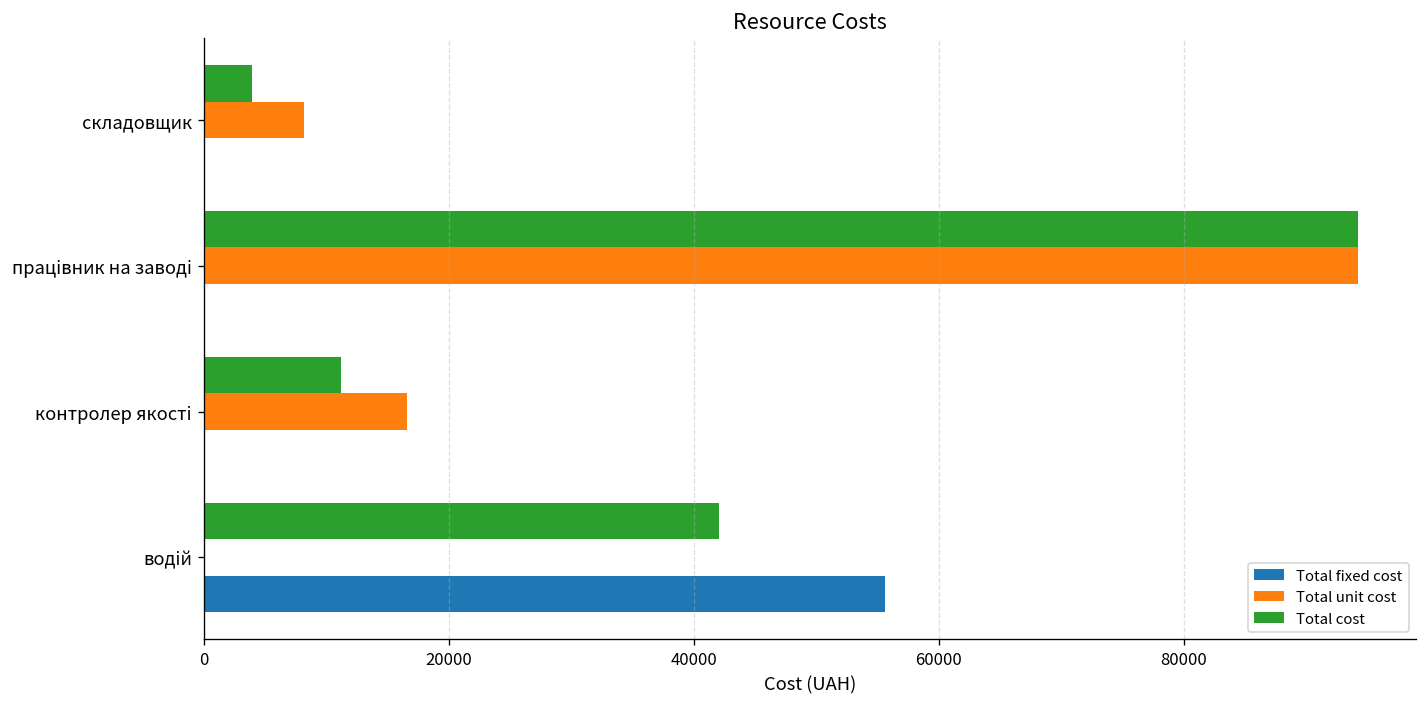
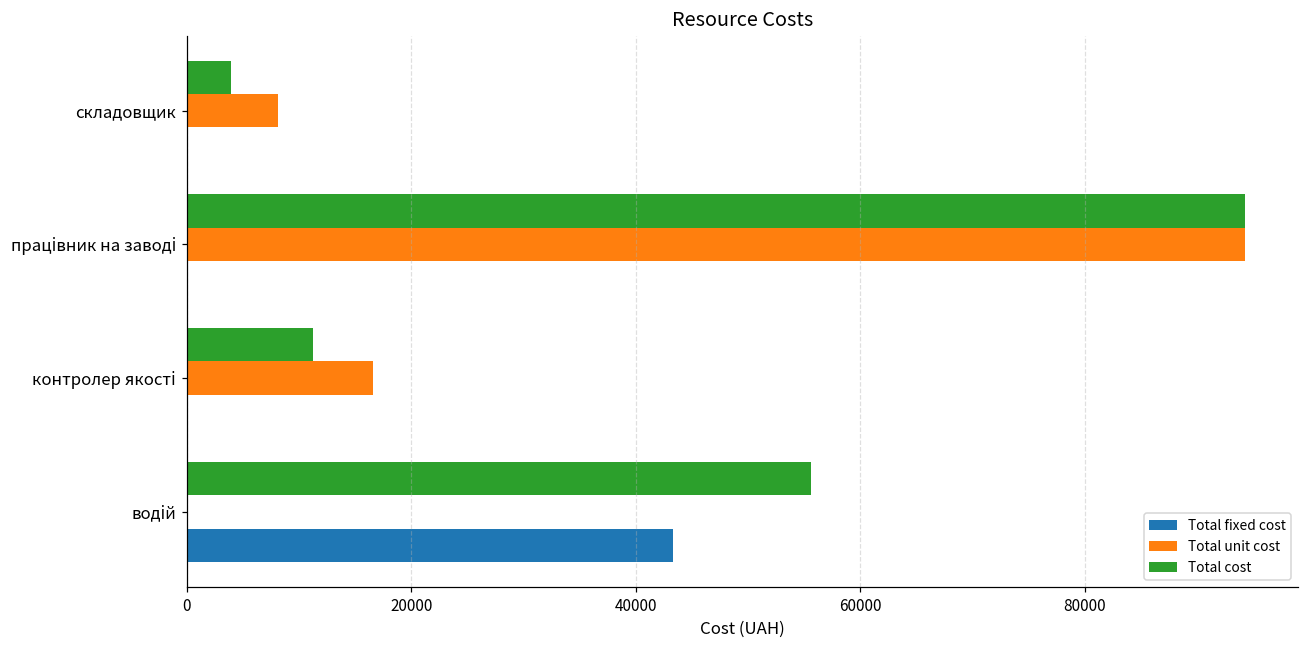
  {
    "Total fixed cost": {
      "складовщик": 0,
      "працівник на заводі": 0,
      "контролер якості": 0,
-     "водій": 55600
+     "водій": 43300
    },
    "Total unit cost": {
      "складовщик": 8200,
      "працівник на заводі": 94300,
      "контролер якості": 16600,
      "водій": 0
    },
    "Total cost": {
      "складовщик": 3900,
      "працівник на заводі": 94300,
      "контролер якості": 11200,
-     "водій": 42100
+     "водій": 55600
    }
  }
